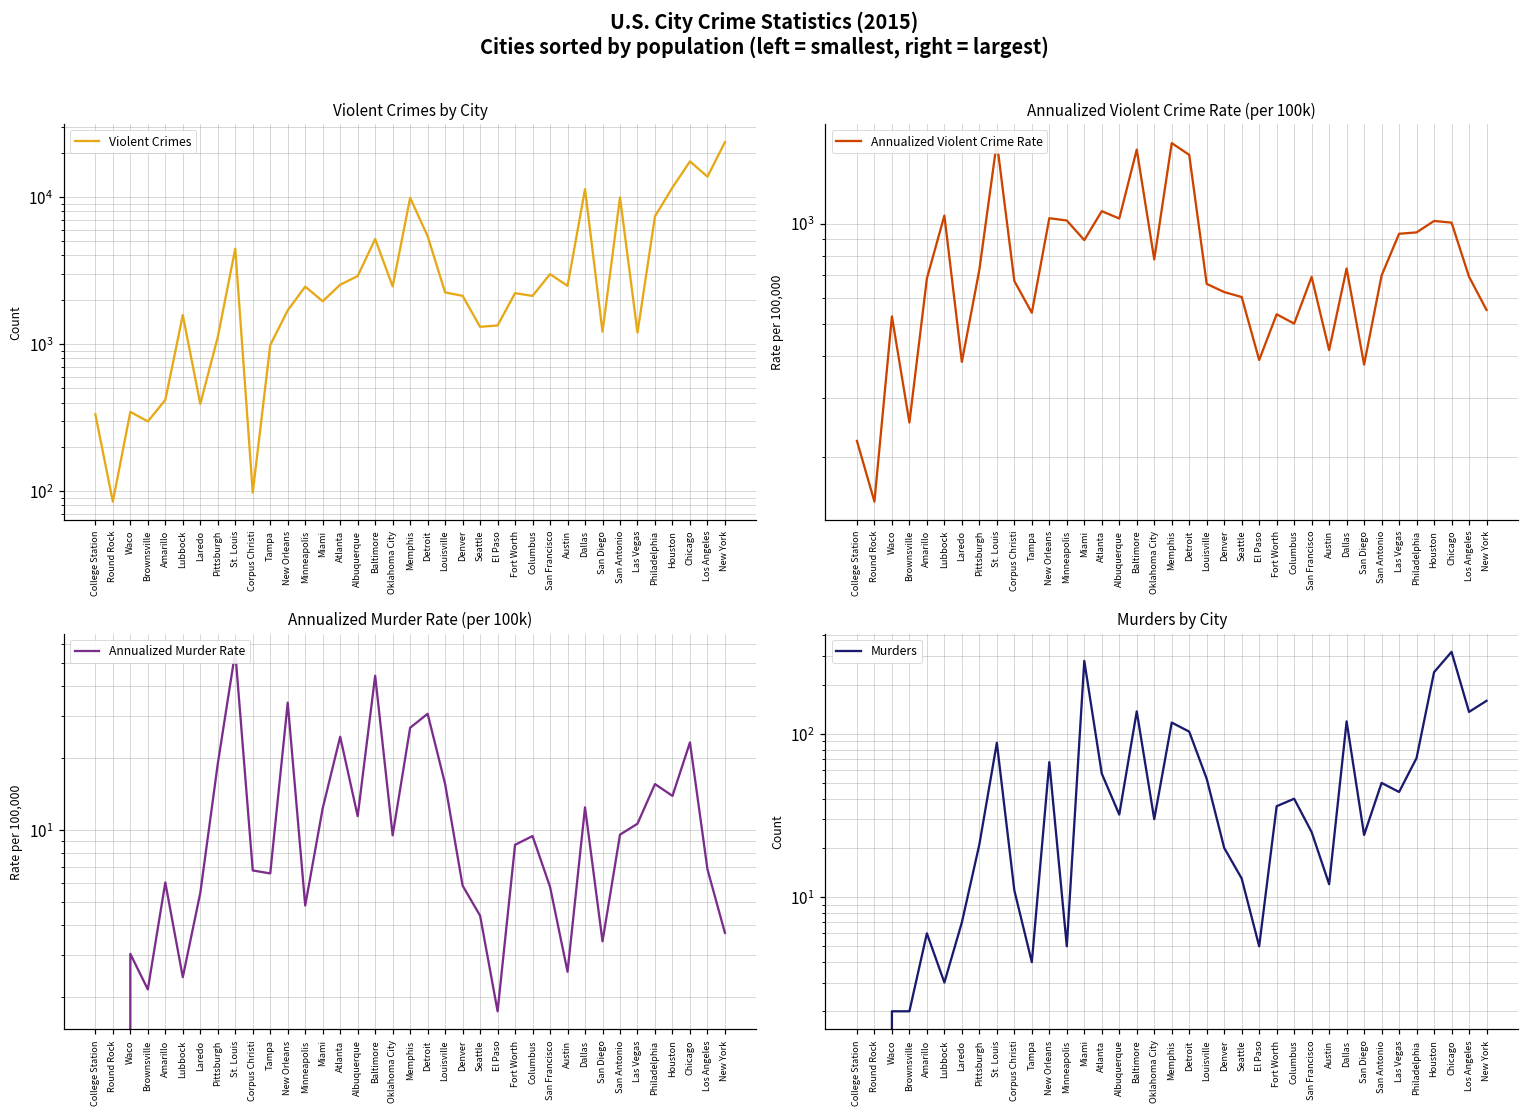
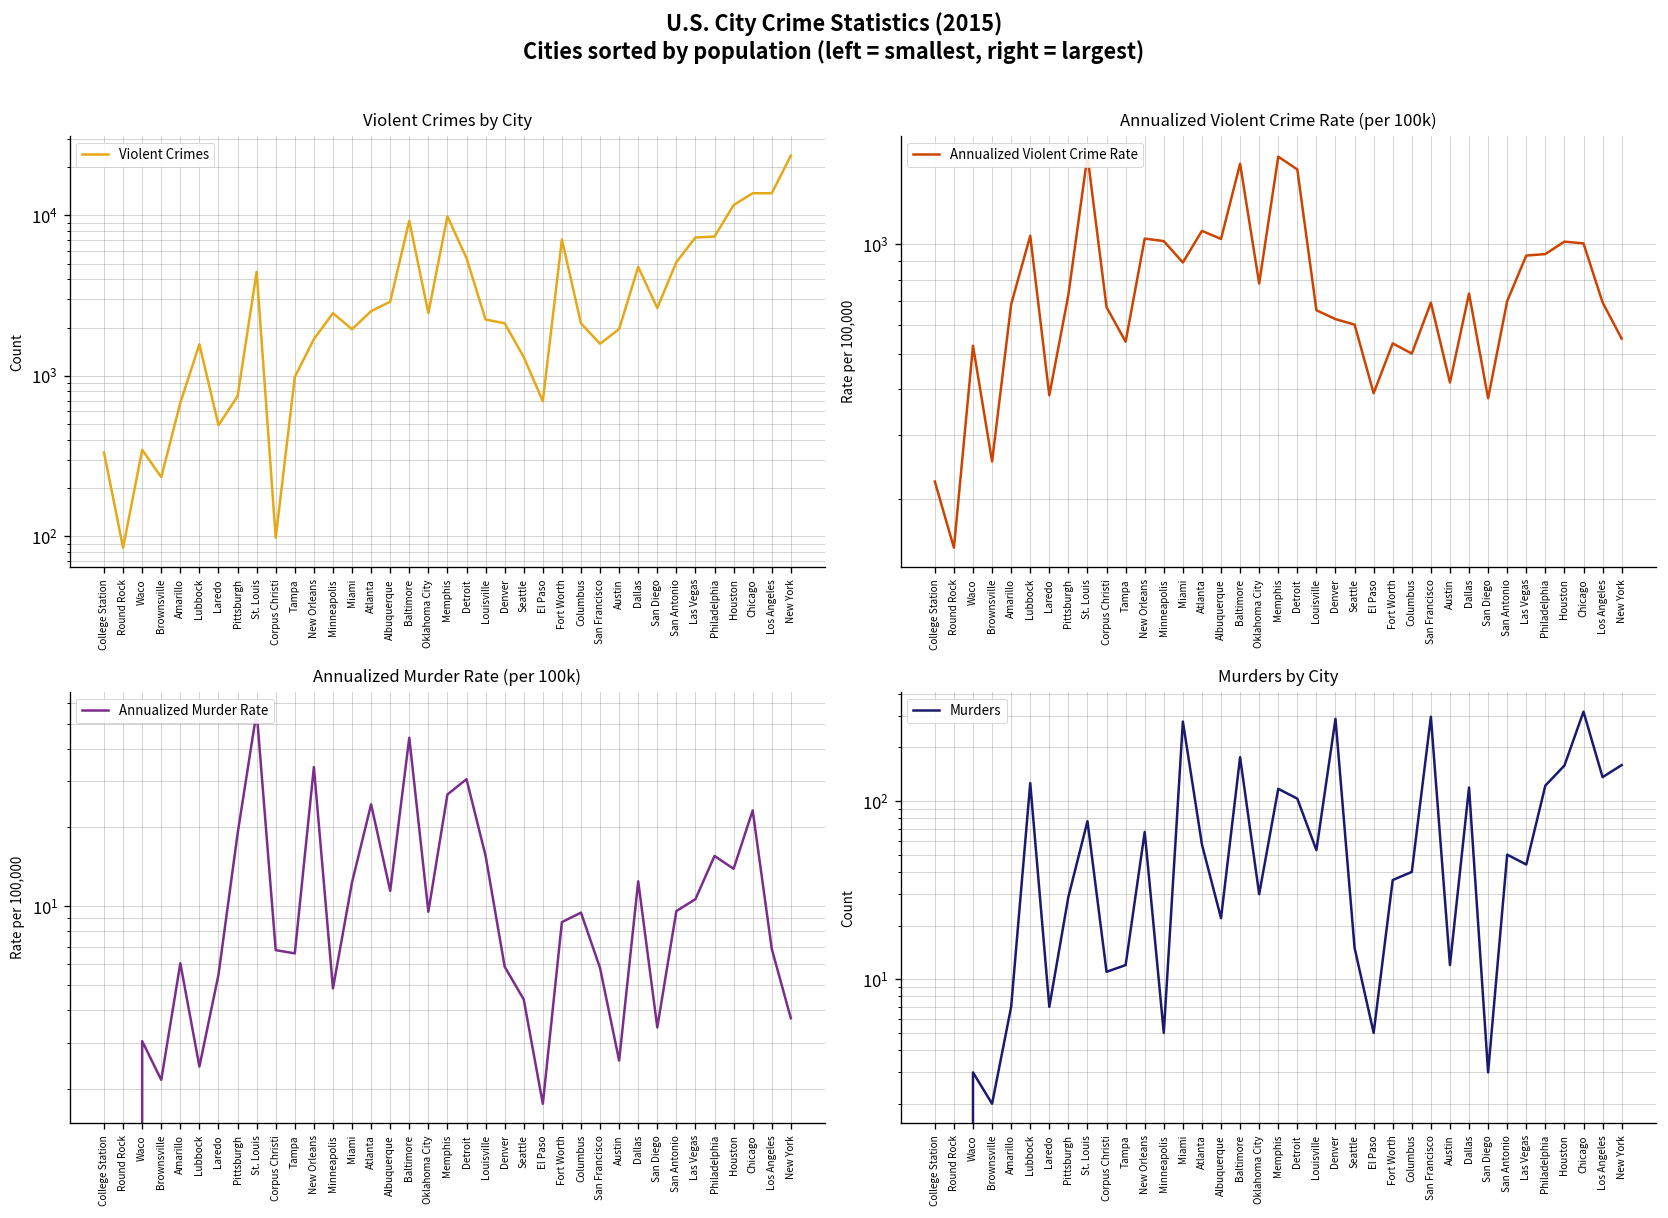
  {
    "Violent Crimes by City": {
      "College Station": 330,
      "Round Rock": 90,
      "Waco": 350,
-     "Brownsville": 300,
-     "Amarillo": 420,
+     "Brownsville": 230,
+     "Amarillo": 700,
      "Lubbock": 1600,
-     "Laredo": 390,
-     "Pittsburgh": 1100,
+     "Laredo": 490,
+     "Pittsburgh": 700,
      "St. Louis": 4400,
      "Corpus Christi": 100,
      "Tampa": 1000,
      "New Orleans": 1700,
      "Minneapolis": 2500,
      "Miami": 2000,
      "Atlanta": 2500,
      "Albuquerque": 2900,
-     "Baltimore": 5200,
+     "Baltimore": 9000,
      "Oklahoma City": 2500,
      "Memphis": 10000,
      "Detroit": 5400,
      "Louisville": 2200,
      "Denver": 2100,
      "Seattle": 1300,
-     "El Paso": 1300,
-     "Fort Worth": 2200,
+     "El Paso": 700,
+     "Fort Worth": 7000,
      "Columbus": 2100,
-     "San Francisco": 3000,
-     "Austin": 2500,
-     "Dallas": 11000,
-     "San Diego": 1200,
-     "San Antonio": 10000,
-     "Las Vegas": 1200,
+     "San Francisco": 1600,
+     "Austin": 2000,
+     "Dallas": 4800,
+     "San Diego": 2600,
+     "San Antonio": 5100,
+     "Las Vegas": 7000,
      "Philadelphia": 7000,
      "Houston": 12000,
-     "Chicago": 17000,
+     "Chicago": 14000,
      "Los Angeles": 14000,
      "New York": 24000
    },
    "Murders by City": {
-     "Waco": 2,
+     "Waco": 3,
      "Brownsville": 2,
-     "Amarillo": 6,
-     "Lubbock": 3,
+     "Amarillo": 7,
+     "Lubbock": 130,
      "Laredo": 7,
-     "Pittsburgh": 21,
-     "St. Louis": 90,
+     "Pittsburgh": 29,
+     "St. Louis": 80,
      "Corpus Christi": 11,
-     "Tampa": 4,
+     "Tampa": 12,
      "New Orleans": 70,
      "Minneapolis": 5,
      "Miami": 280,
      "Atlanta": 57,
-     "Albuquerque": 32,
-     "Baltimore": 140,
+     "Albuquerque": 22,
+     "Baltimore": 180,
      "Oklahoma City": 30,
      "Memphis": 120,
      "Detroit": 100,
      "Louisville": 53,
-     "Denver": 20,
-     "Seattle": 13,
+     "Denver": 290,
+     "Seattle": 15,
      "El Paso": 5,
      "Fort Worth": 36,
      "Columbus": 40,
-     "San Francisco": 25,
+     "San Francisco": 300,
      "Austin": 12,
      "Dallas": 120,
-     "San Diego": 24,
+     "San Diego": 3,
      "San Antonio": 50,
      "Las Vegas": 44,
-     "Philadelphia": 70,
-     "Houston": 240,
+     "Philadelphia": 120,
+     "Houston": 160,
      "Chicago": 320,
      "Los Angeles": 140,
      "New York": 160
    }
  }
